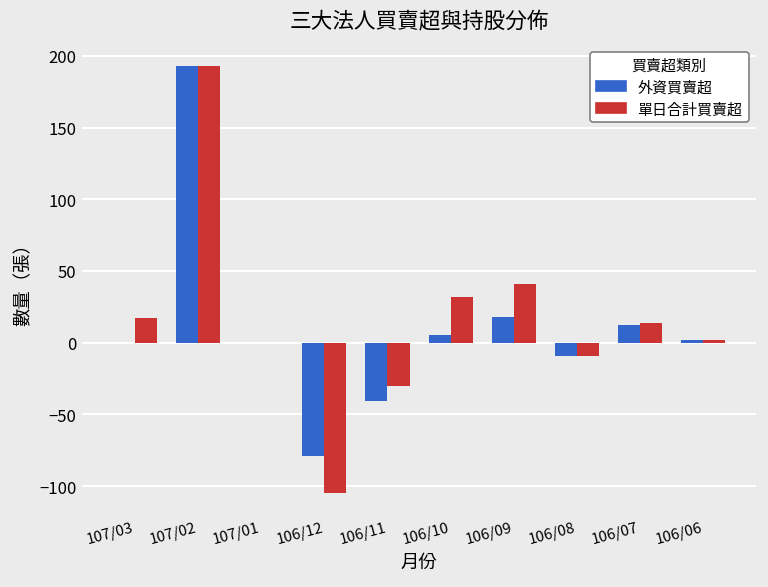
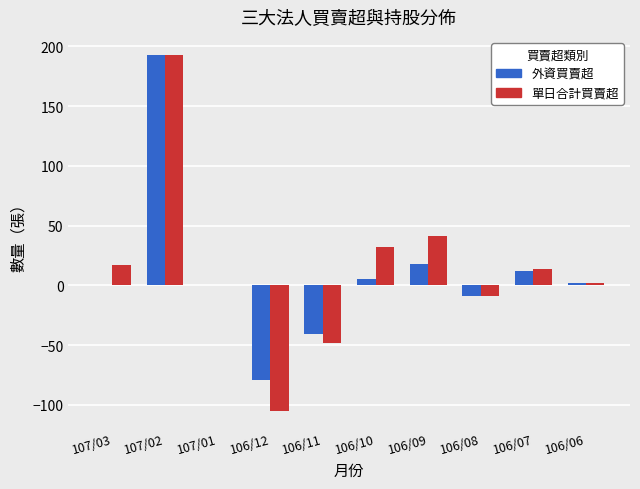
  {
    "外資買賣超": {
      "107/03": 0,
      "107/02": 193,
      "107/01": 0,
      "106/12": -79,
      "106/11": -41,
      "106/10": 5,
      "106/09": 18,
      "106/08": -9,
      "106/07": 12
    },
    "單日合計買賣超": {
      "107/03": 17,
      "107/02": 193,
      "107/01": 0,
      "106/12": -105,
-     "106/11": -30,
+     "106/11": -48,
      "106/10": 32,
      "106/09": 41,
      "106/08": -9,
      "106/07": 14
    }
  }
